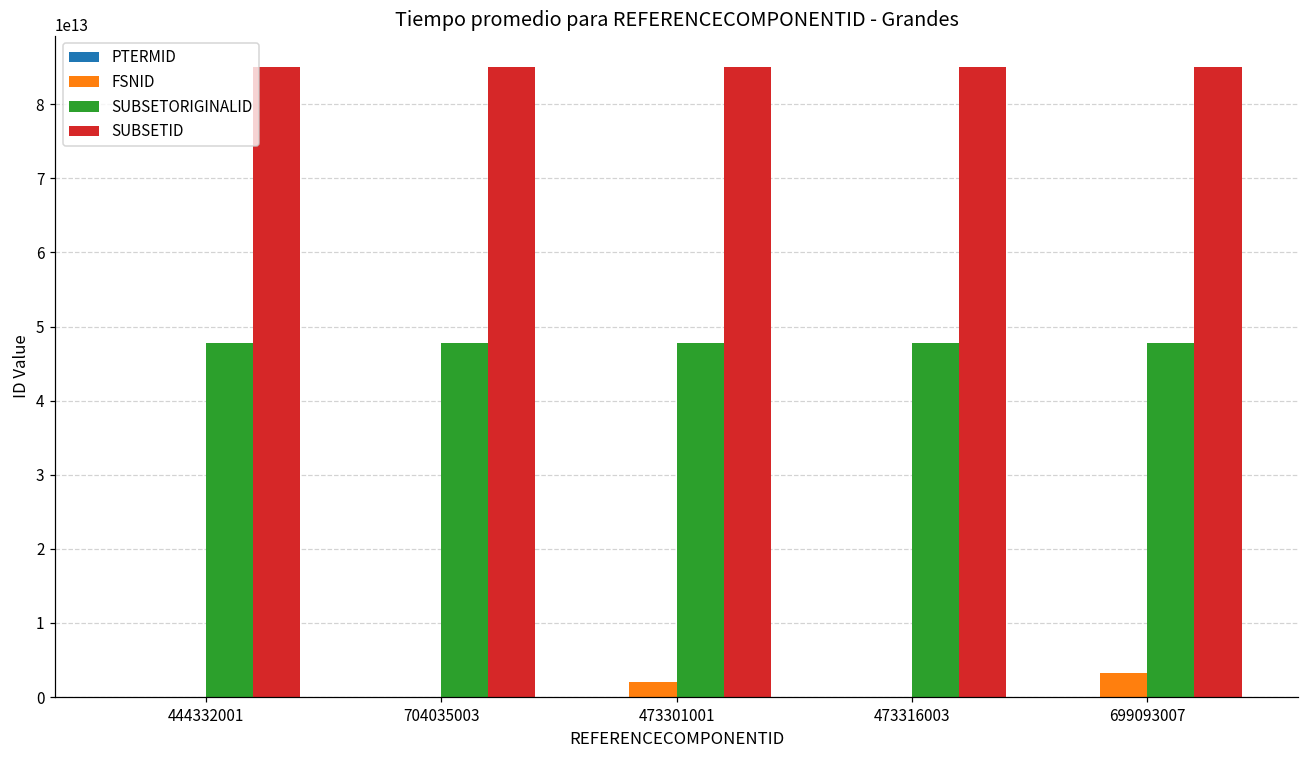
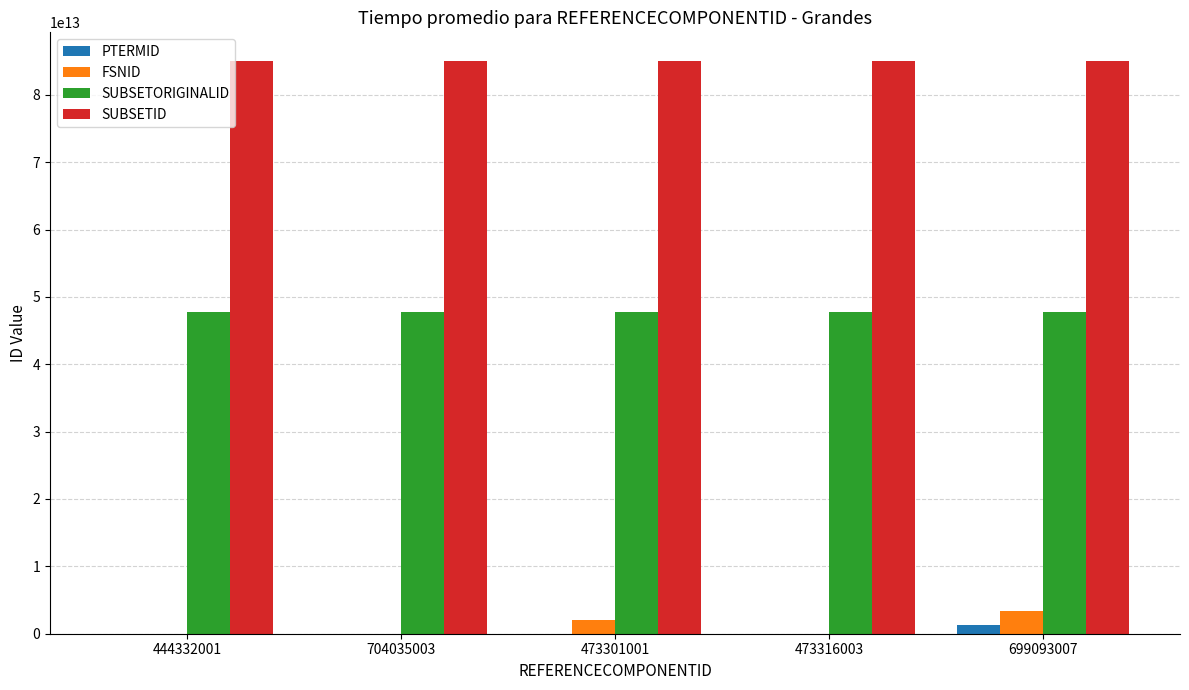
  {
    "PTERMID": {
-     "699093007": 0
+     "699093007": 1000000000000
    },
    "FSNID": {
      "473301001": 2000000000000,
      "699093007": 3000000000000
    },
    "SUBSETORIGINALID": {
      "444332001": 48000000000000,
      "704035003": 48000000000000,
      "473301001": 48000000000000,
      "473316003": 48000000000000,
      "699093007": 48000000000000
    },
    "SUBSETID": {
      "444332001": 85000000000000,
      "704035003": 85000000000000,
      "473301001": 85000000000000,
      "473316003": 85000000000000,
      "699093007": 85000000000000
    }
  }
